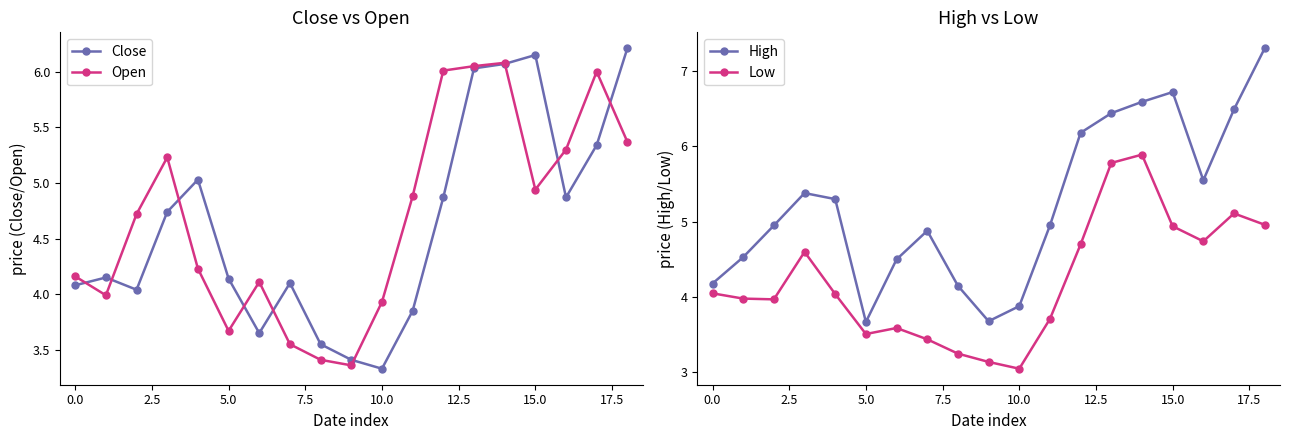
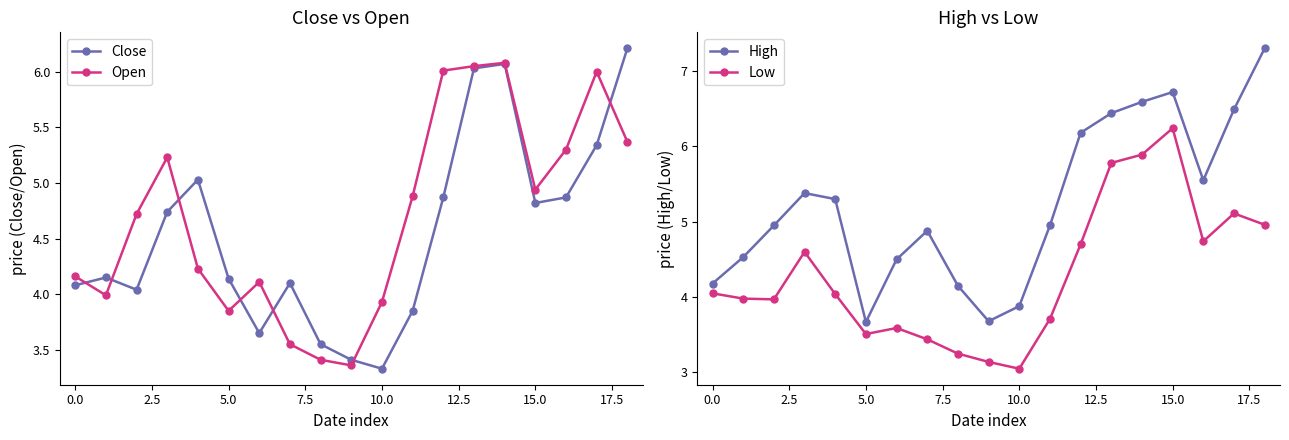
  {
    "Close vs Open": {
      "Close": {
        "0.0": 4.08,
        "5.0": 4.14,
        "10.0": 3.33,
-       "15.0": 6.15
+       "15.0": 4.82
      },
      "Open": {
        "0.0": 4.16,
-       "5.0": 3.67,
+       "5.0": 3.85,
        "10.0": 3.93,
        "15.0": 4.94
      }
    },
    "High vs Low": {
      "High": {
        "0.0": 4.2,
        "5.0": 3.7,
        "10.0": 3.9,
        "15.0": 6.7
      },
      "Low": {
        "0.0": 4.1,
        "5.0": 3.5,
        "10.0": 3.1,
-       "15.0": 4.9
+       "15.0": 6.2
      }
    }
  }
